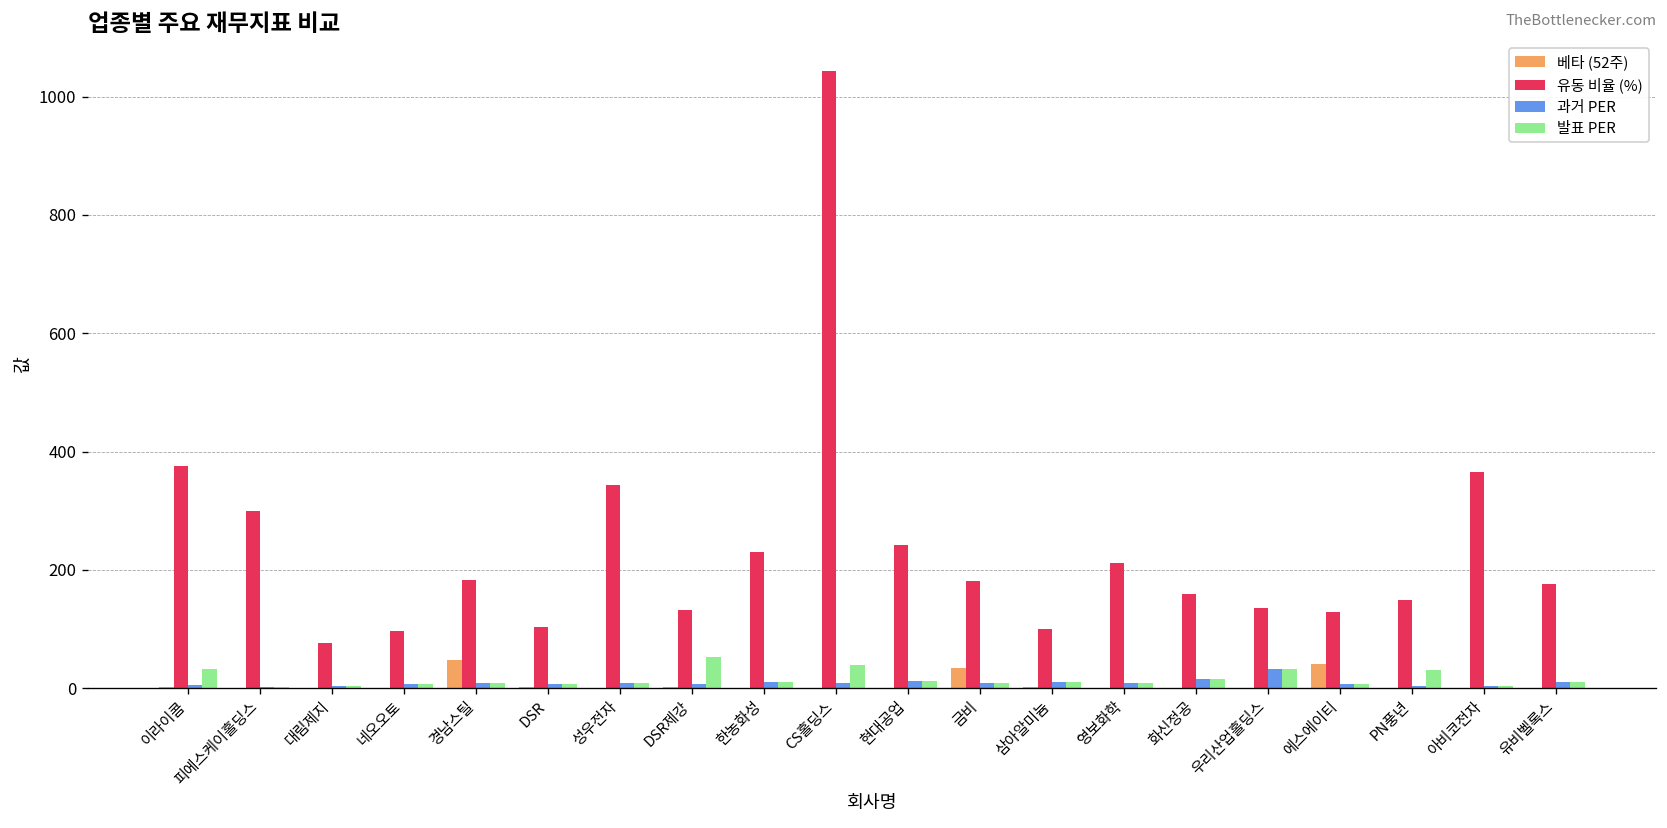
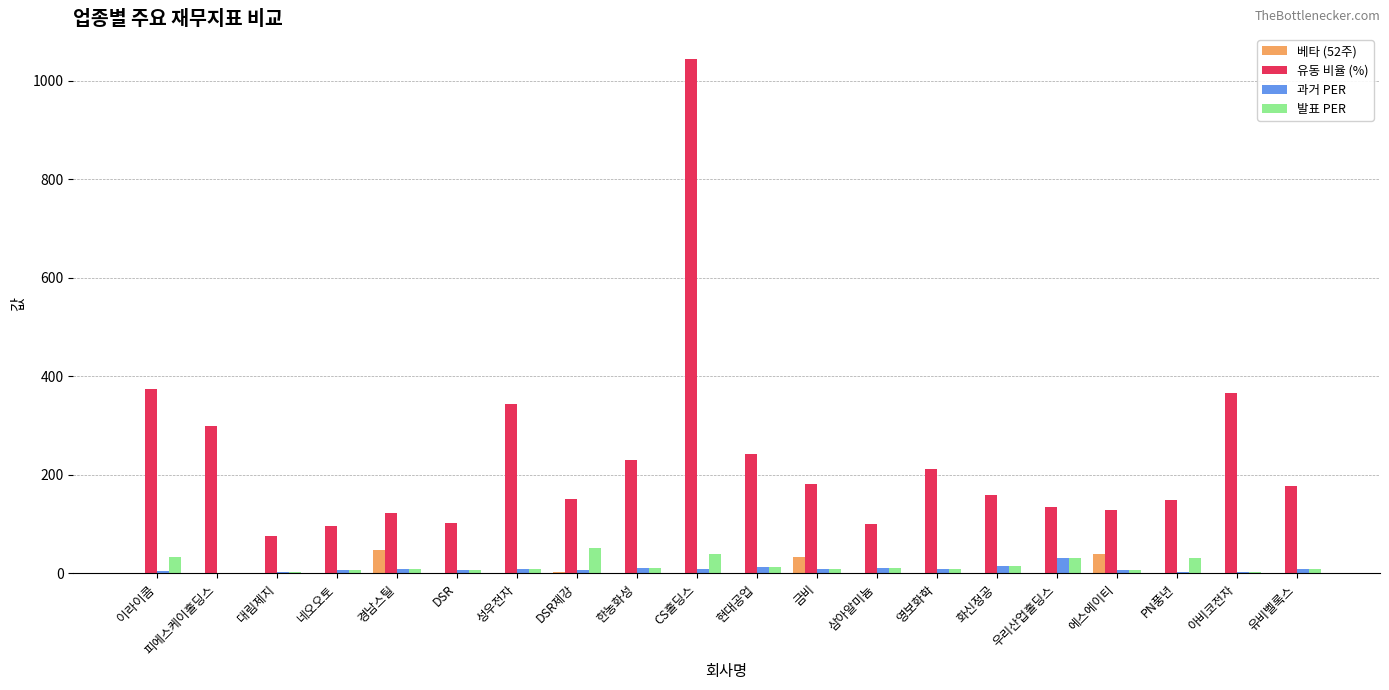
  {
    "베타 (52주)": {
      "경남스틸": 50,
      "금비": 30,
      "에스에이티": 40
    },
    "유동 비율 (%)": {
      "이라이콤": 370,
      "피에스케이홀딩스": 300,
      "대림제지": 80,
      "네오오토": 100,
-     "경남스틸": 180,
+     "경남스틸": 120,
      "DSR": 100,
      "성우전자": 340,
-     "DSR제강": 130,
+     "DSR제강": 150,
      "한농화성": 230,
      "CS홀딩스": 1040,
      "현대공업": 240,
      "금비": 180,
      "삼아알미늄": 100,
      "영보화학": 210,
      "화신정공": 160,
      "우리산업홀딩스": 140,
      "에스에이티": 130,
      "PN풍년": 150,
      "아비코전자": 370,
      "유비벨록스": 180
    },
    "과거 PER": {
      "네오오토": 10,
      "경남스틸": 10,
      "DSR": 10,
      "성우전자": 10,
      "DSR제강": 10,
      "한농화성": 10,
      "CS홀딩스": 10,
      "현대공업": 10,
      "금비": 10,
      "삼아알미늄": 10,
      "영보화학": 10,
      "화신정공": 20,
      "우리산업홀딩스": 30,
      "에스에이티": 10,
      "유비벨록스": 10
    },
    "발표 PER": {
      "이라이콤": 30,
      "네오오토": 10,
      "경남스틸": 10,
      "DSR": 10,
      "성우전자": 10,
      "DSR제강": 50,
      "한농화성": 10,
      "CS홀딩스": 40,
      "현대공업": 10,
      "금비": 10,
      "삼아알미늄": 10,
      "영보화학": 10,
      "화신정공": 20,
      "우리산업홀딩스": 30,
      "에스에이티": 10,
      "PN풍년": 30,
      "유비벨록스": 10
    }
  }
